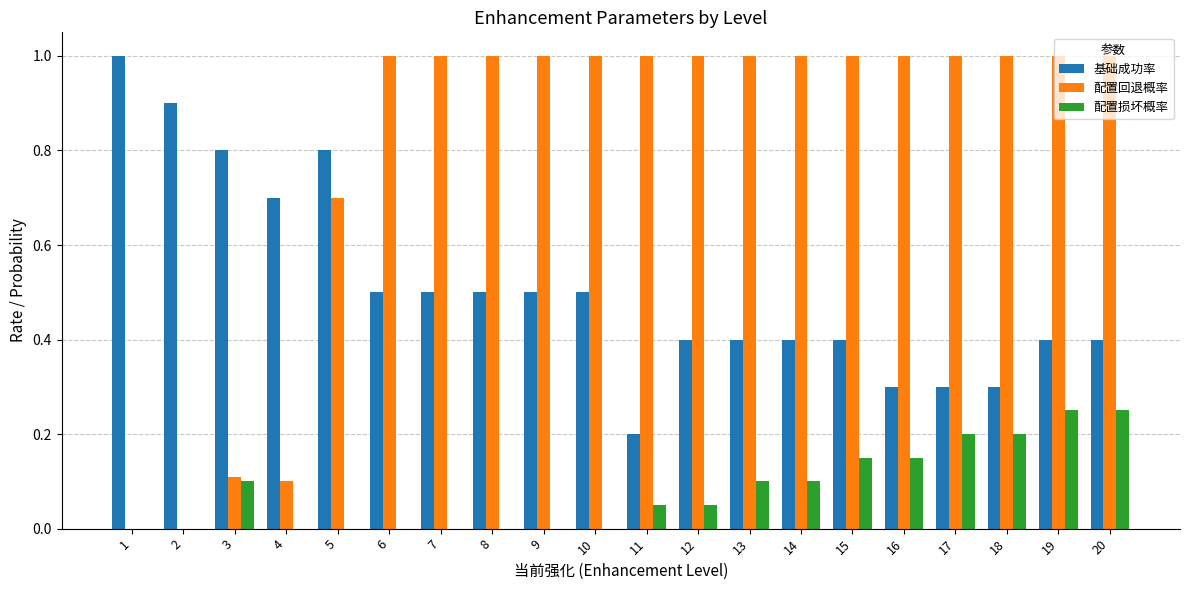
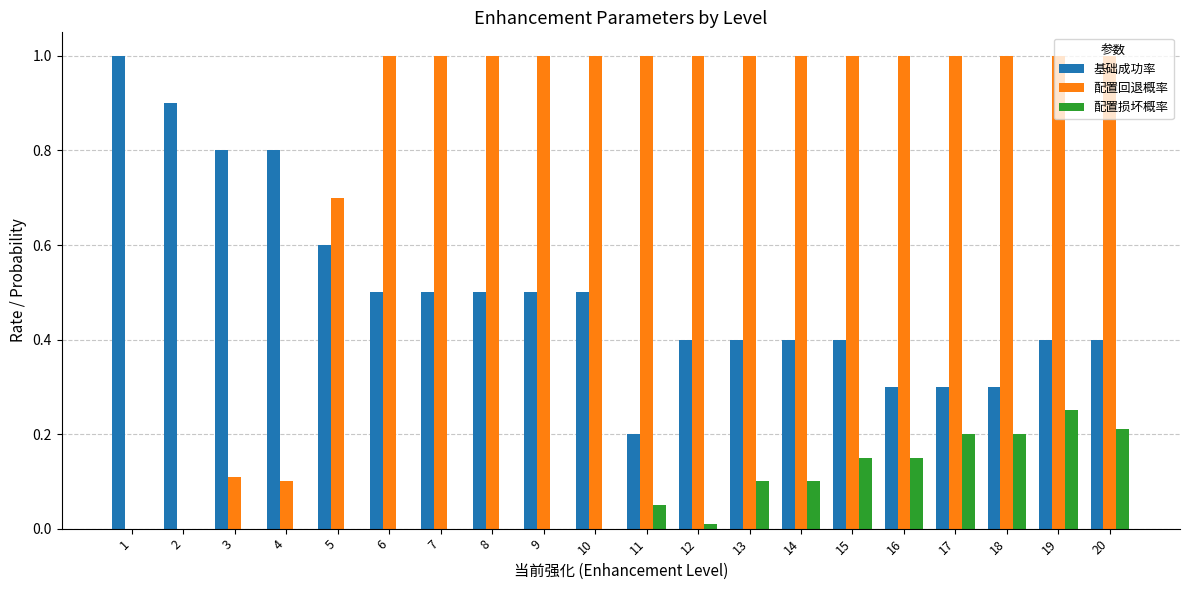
  {
    "基础成功率": {
      "1": 1.0,
      "2": 0.9,
      "3": 0.8,
-     "4": 0.7,
-     "5": 0.8,
+     "4": 0.8,
+     "5": 0.6,
      "6": 0.5,
      "7": 0.5,
      "8": 0.5,
      "9": 0.5,
      "10": 0.5,
      "11": 0.2,
      "12": 0.4,
      "13": 0.4,
      "14": 0.4,
      "15": 0.4,
      "16": 0.3,
      "17": 0.3,
      "18": 0.3,
      "19": 0.4,
      "20": 0.4
    },
    "配置回退概率": {
      "1": 0.00,
      "2": 0.00,
      "3": 0.11,
      "4": 0.10,
      "5": 0.70,
      "6": 1.00,
      "7": 1.00,
      "8": 1.00,
      "9": 1.00,
      "10": 1.00,
      "11": 1.00,
      "12": 1.00,
      "13": 1.00,
      "14": 1.00,
      "15": 1.00,
      "16": 1.00,
      "17": 1.00,
      "18": 1.00
    },
    "配置损坏概率": {
      "1": 0.00,
      "2": 0.00,
-     "3": 0.1,
+     "3": 0.0,
      "4": 0.00,
      "5": 0.00,
      "6": 0.00,
      "7": 0.00,
      "8": 0.00,
      "9": 0.00,
      "10": 0.00,
      "11": 0.05,
-     "12": 0.05,
+     "12": 0.01,
      "13": 0.10,
      "14": 0.10,
      "15": 0.15,
      "16": 0.15,
      "17": 0.20,
      "18": 0.20,
      "19": 0.25,
-     "20": 0.25
+     "20": 0.21
    }
  }
